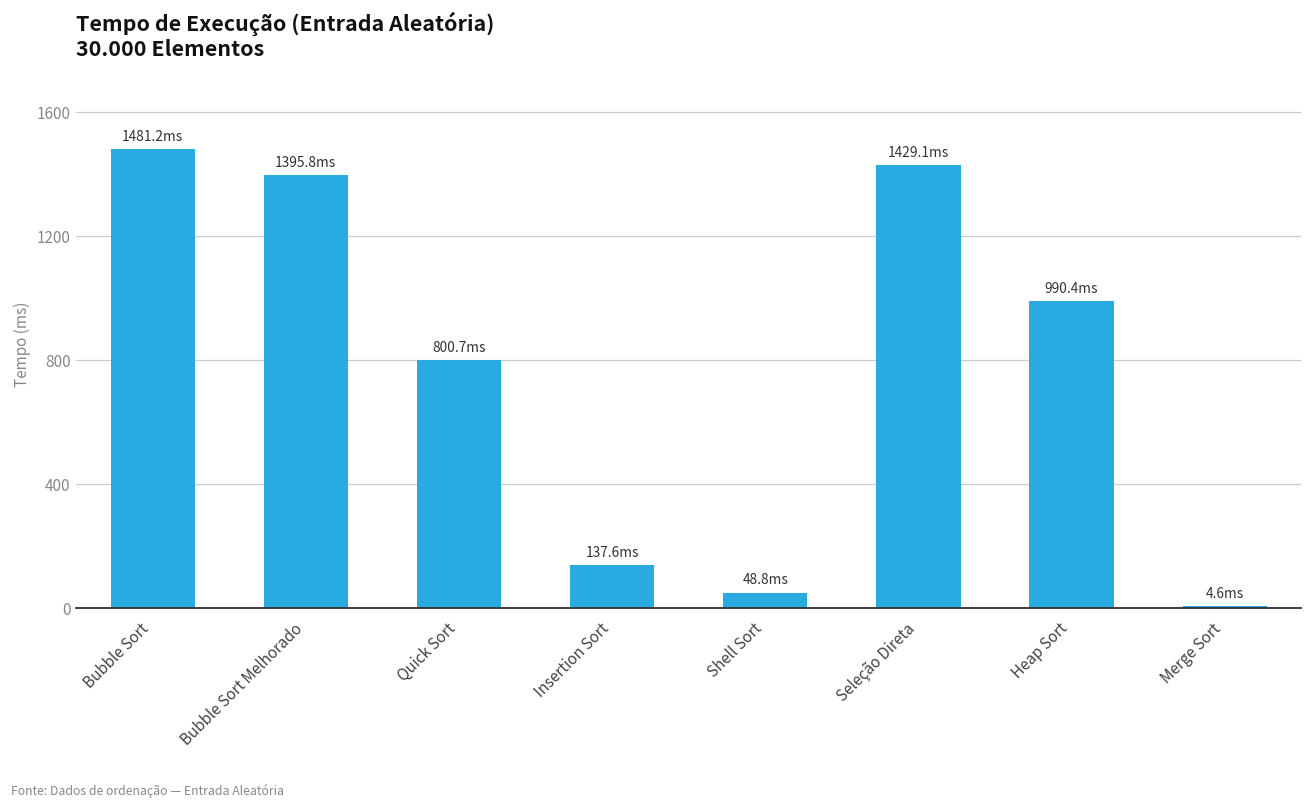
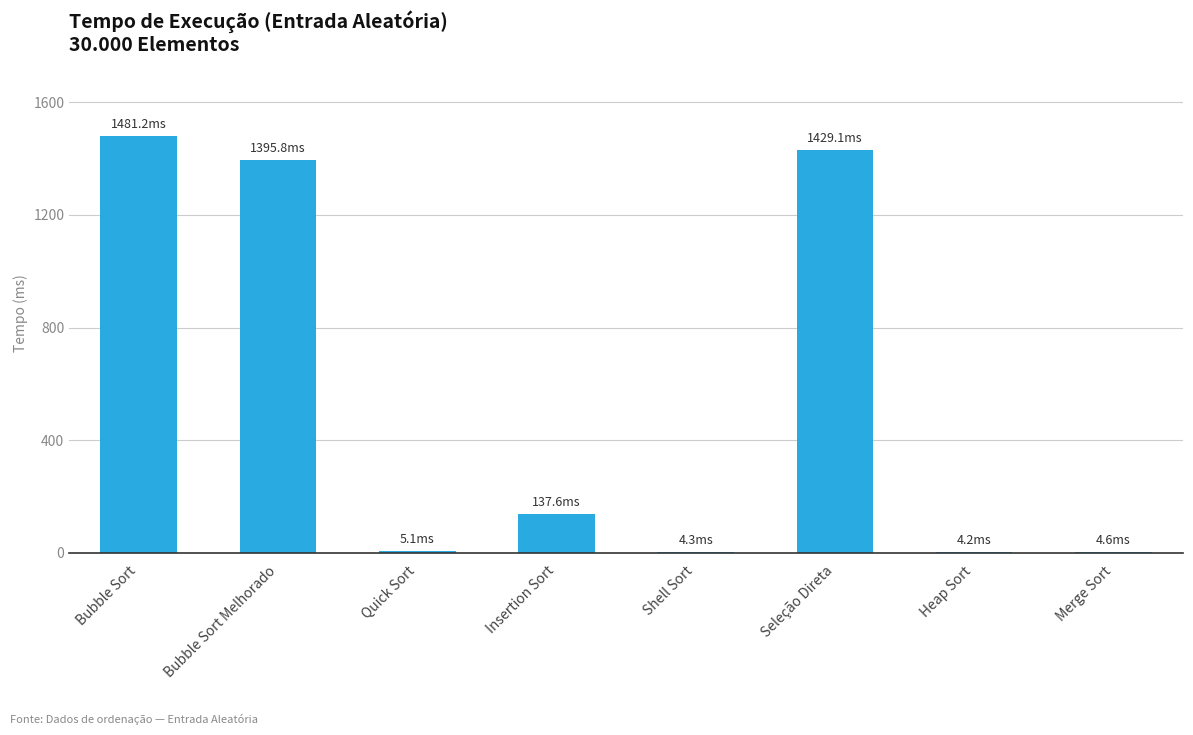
  {
    "Bubble Sort": 1481.2,
    "Bubble Sort Melhorado": 1395.8,
-   "Quick Sort": 800.7,
+   "Quick Sort": 5.1,
    "Insertion Sort": 137.6,
-   "Shell Sort": 48.8,
+   "Shell Sort": 4.3,
    "Seleção Direta": 1429.1,
-   "Heap Sort": 990.4,
+   "Heap Sort": 4.2,
    "Merge Sort": 4.6
  }
